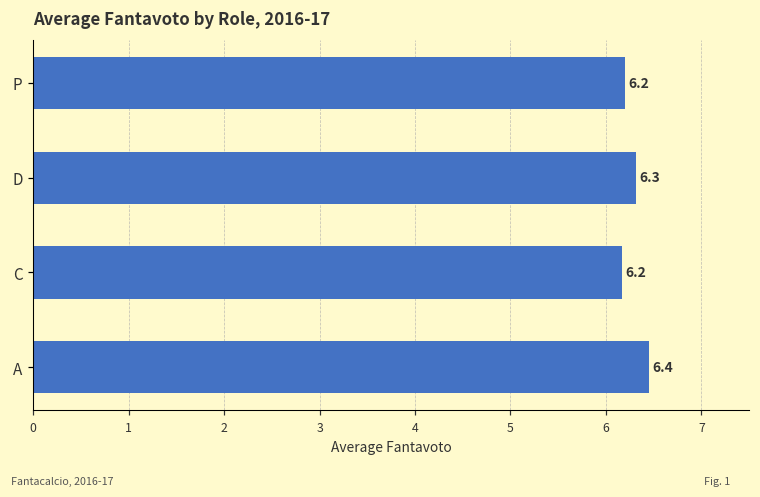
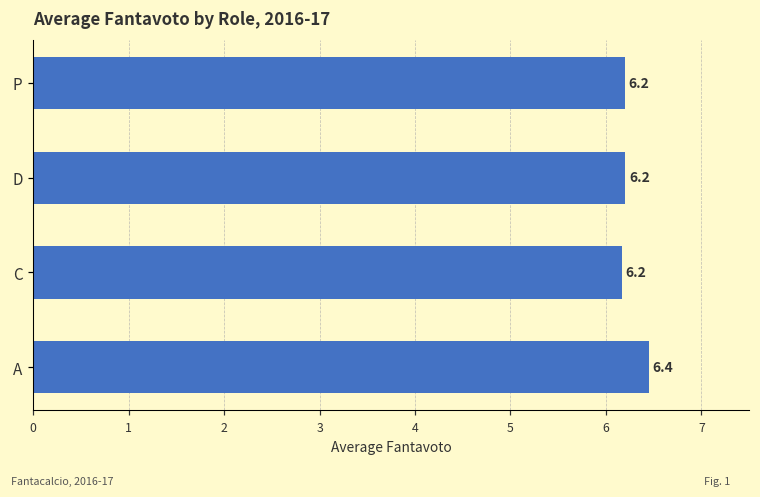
  {
    "P": 6.2,
-   "D": 6.3,
+   "D": 6.2,
    "C": 6.2,
    "A": 6.4
  }
